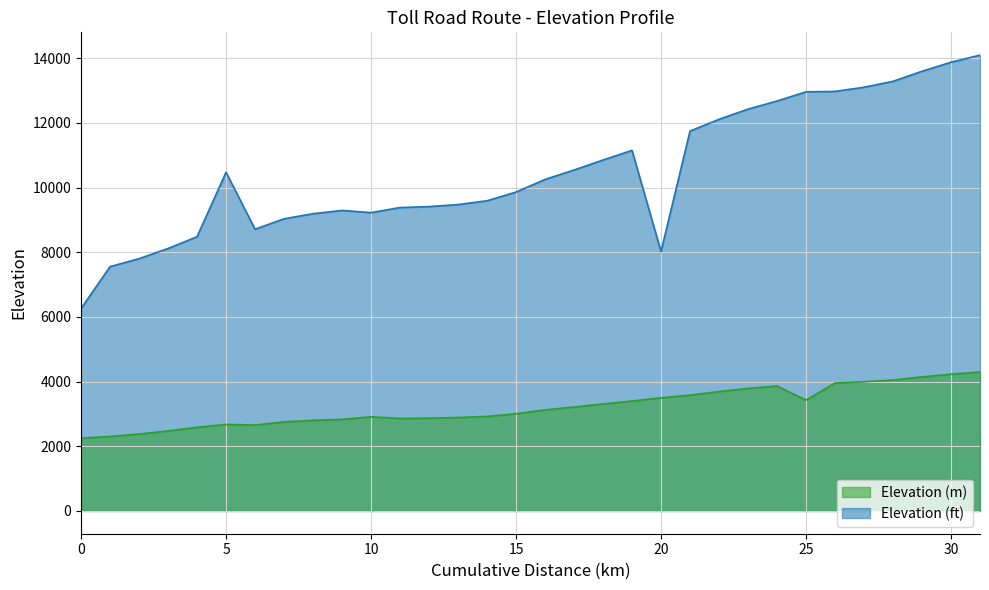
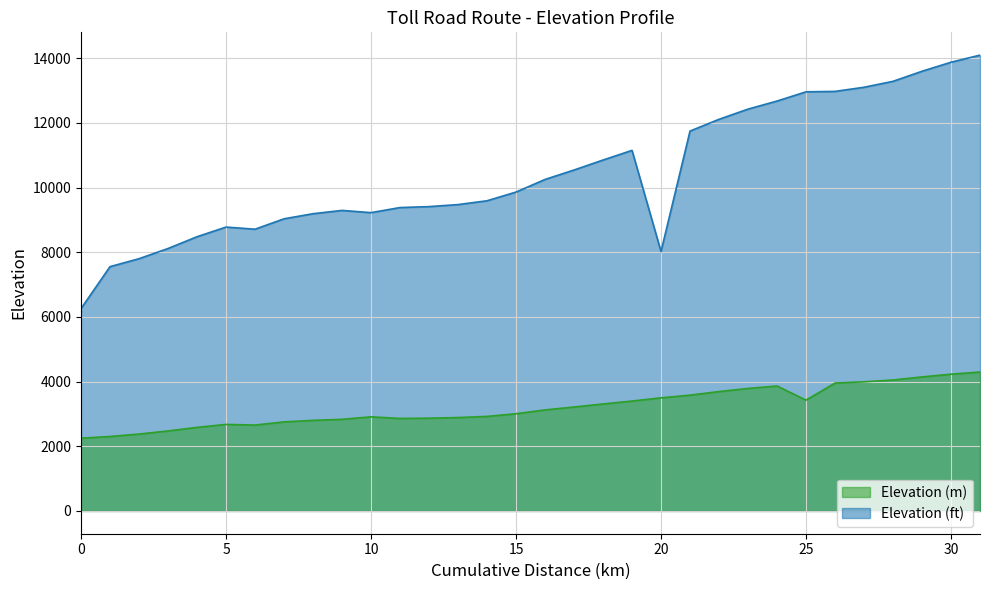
  {
    "Elevation (ft)": {
      "0": 6300,
-     "5": 10500,
+     "5": 8800,
      "10": 9200,
      "15": 9900,
      "20": 8000,
      "25": 13000,
      "30": 13900
    },
    "Elevation (m)": {
      "0": 2300,
      "5": 2700,
      "10": 2900,
      "15": 3000,
      "20": 3500,
      "25": 3400,
      "30": 4200
    }
  }
